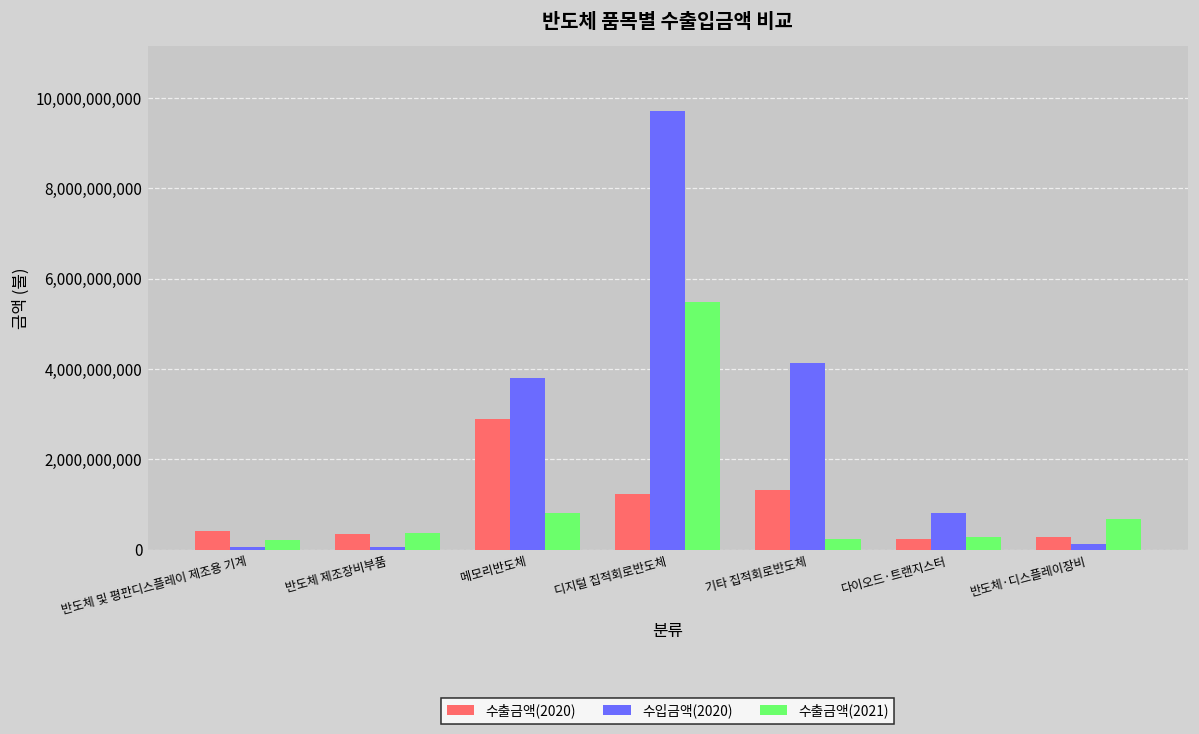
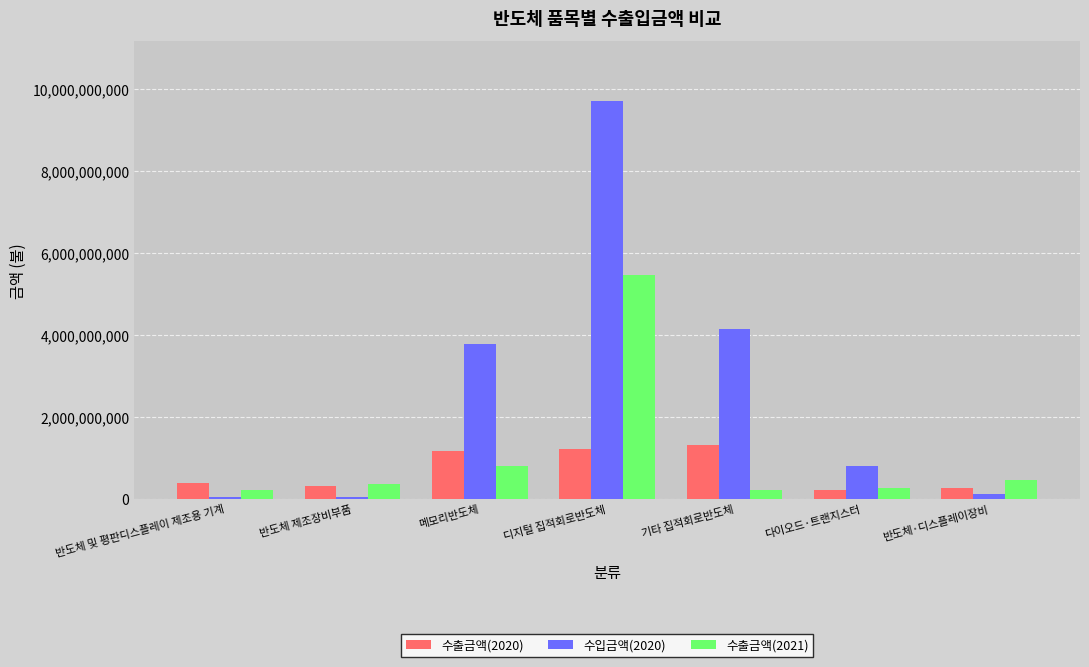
  {
    "수출금액(2020)": {
      "반도체 및 평판디스플레이 제조용 기계": "400,000,000",
      "반도체 제조장비부품": "300,000,000",
-     "메모리반도체": "2,900,000,000",
+     "메모리반도체": "1,200,000,000",
      "디지털 집적회로반도체": "1,200,000,000",
      "기타 집적회로반도체": "1,300,000,000",
      "다이오드·트랜지스터": "200,000,000",
      "반도체·디스플레이장비": "300,000,000"
    },
    "수입금액(2020)": {
      "메모리반도체": "3,800,000,000",
      "디지털 집적회로반도체": "9,700,000,000",
      "기타 집적회로반도체": "4,100,000,000",
      "다이오드·트랜지스터": "800,000,000",
      "반도체·디스플레이장비": "100,000,000"
    },
    "수출금액(2021)": {
      "반도체 및 평판디스플레이 제조용 기계": "200,000,000",
      "반도체 제조장비부품": "400,000,000",
      "메모리반도체": "800,000,000",
      "디지털 집적회로반도체": "5,500,000,000",
      "기타 집적회로반도체": "200,000,000",
      "다이오드·트랜지스터": "300,000,000",
-     "반도체·디스플레이장비": "700,000,000"
+     "반도체·디스플레이장비": "500,000,000"
    }
  }
